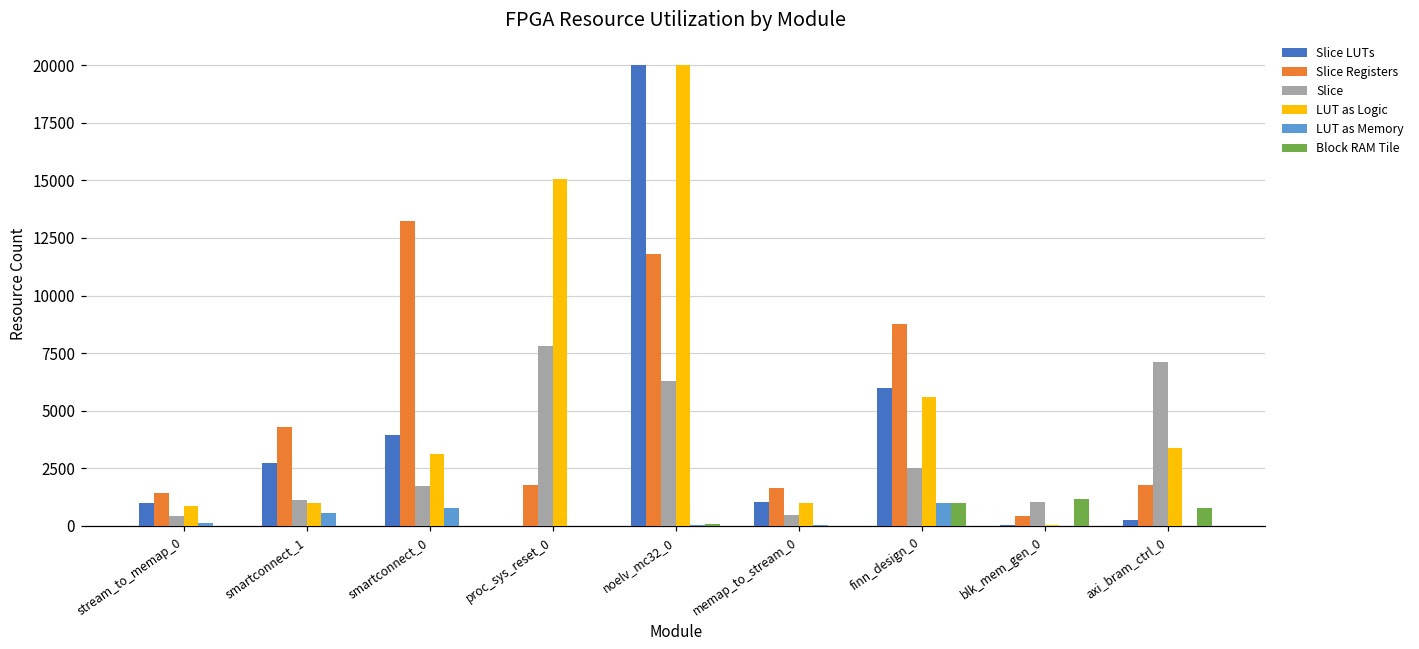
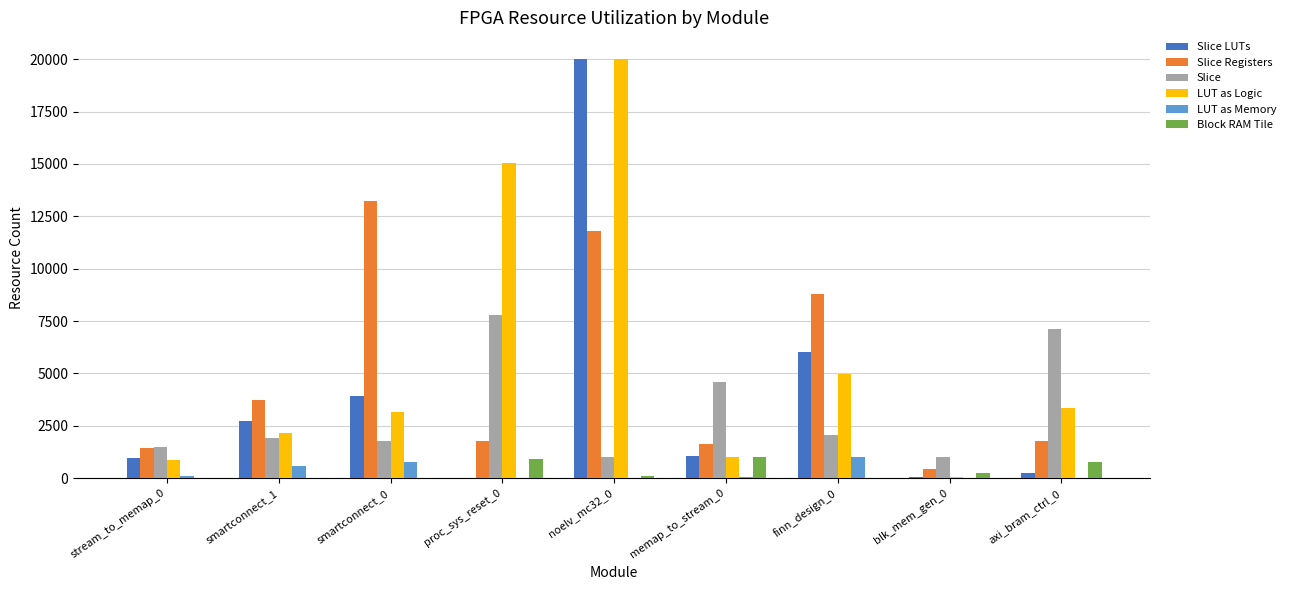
  {
    "Slice Registers": {
      "stream_to_memap_0": 1400,
-     "smartconnect_1": 4300,
+     "smartconnect_1": 3700,
      "smartconnect_0": 13200,
      "proc_sys_reset_0": 1800,
      "noelv_mc32_0": 11800,
      "memap_to_stream_0": 1600,
      "finn_design_0": 8800,
      "blk_mem_gen_0": 400,
      "axi_bram_ctrl_0": 1800
    },
    "Slice": {
-     "stream_to_memap_0": 400,
-     "smartconnect_1": 1100,
+     "stream_to_memap_0": 1500,
+     "smartconnect_1": 1900,
      "smartconnect_0": 1800,
      "proc_sys_reset_0": 7800,
-     "noelv_mc32_0": 6300,
-     "memap_to_stream_0": 500,
-     "finn_design_0": 2500,
+     "noelv_mc32_0": 1000,
+     "memap_to_stream_0": 4600,
+     "finn_design_0": 2100,
      "blk_mem_gen_0": 1000,
      "axi_bram_ctrl_0": 7100
    },
    "LUT as Logic": {
      "stream_to_memap_0": 900,
-     "smartconnect_1": 1000,
+     "smartconnect_1": 2100,
      "smartconnect_0": 3100,
      "proc_sys_reset_0": 15000,
      "noelv_mc32_0": 20000,
      "memap_to_stream_0": 1000,
-     "finn_design_0": 5600,
+     "finn_design_0": 5000,
      "axi_bram_ctrl_0": 3400
    },
    "Block RAM Tile": {
      "smartconnect_1": 0,
      "smartconnect_0": 0,
-     "proc_sys_reset_0": 0,
-     "memap_to_stream_0": 0,
-     "finn_design_0": 1000,
-     "blk_mem_gen_0": 1200,
+     "proc_sys_reset_0": 900,
+     "memap_to_stream_0": 1000,
+     "finn_design_0": 0,
+     "blk_mem_gen_0": 300,
      "axi_bram_ctrl_0": 800
    }
  }
